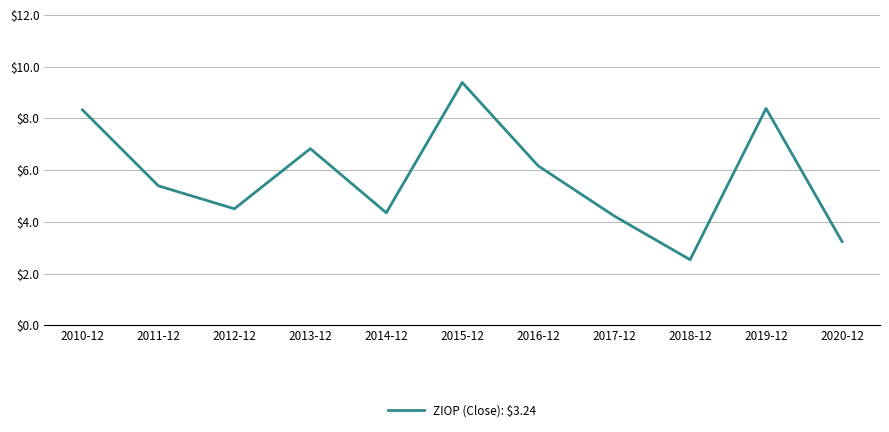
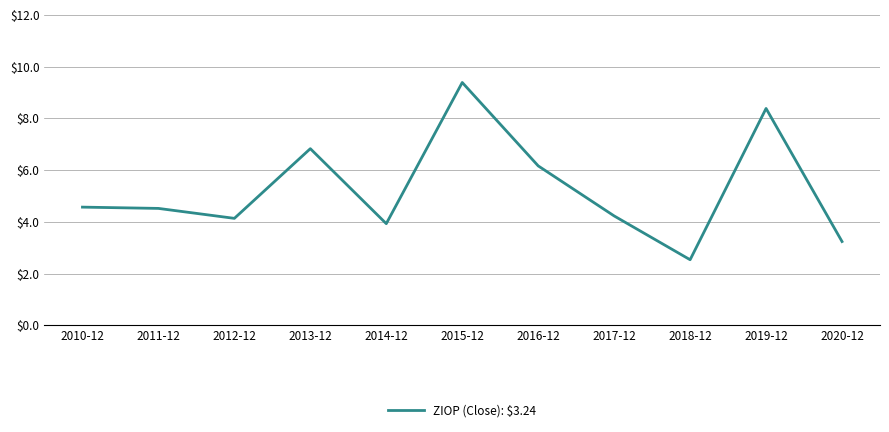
  {
-   "2010-12": "$8.3",
-   "2011-12": "$5.4",
-   "2012-12": "$4.5",
+   "2010-12": "$4.6",
+   "2011-12": "$4.5",
+   "2012-12": "$4.1",
    "2013-12": "$6.8",
-   "2014-12": "$4.4",
+   "2014-12": "$3.9",
    "2015-12": "$9.4",
    "2016-12": "$6.2",
    "2017-12": "$4.2",
    "2018-12": "$2.5",
    "2019-12": "$8.4",
    "2020-12": "$3.2"
  }
